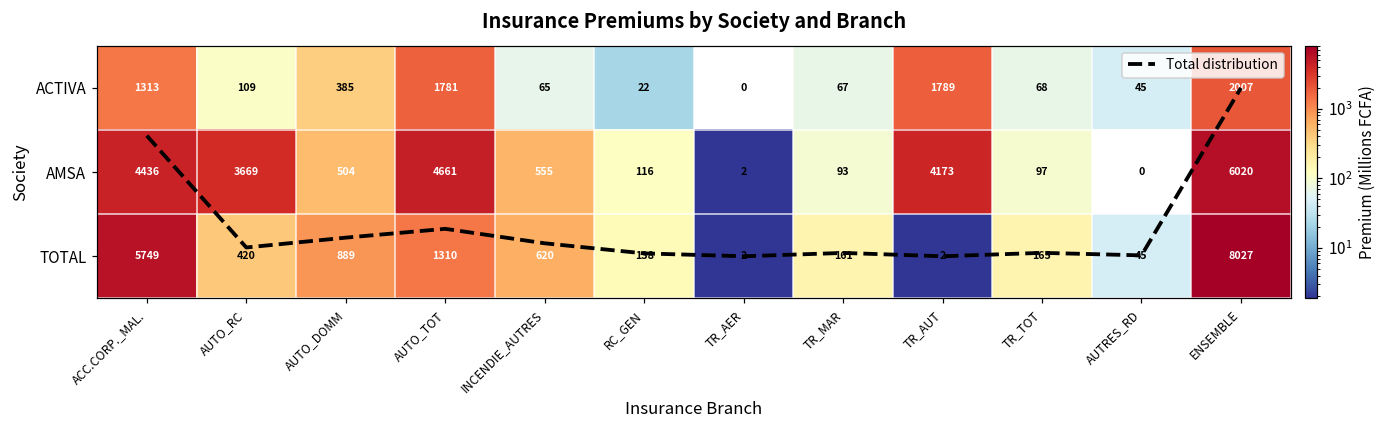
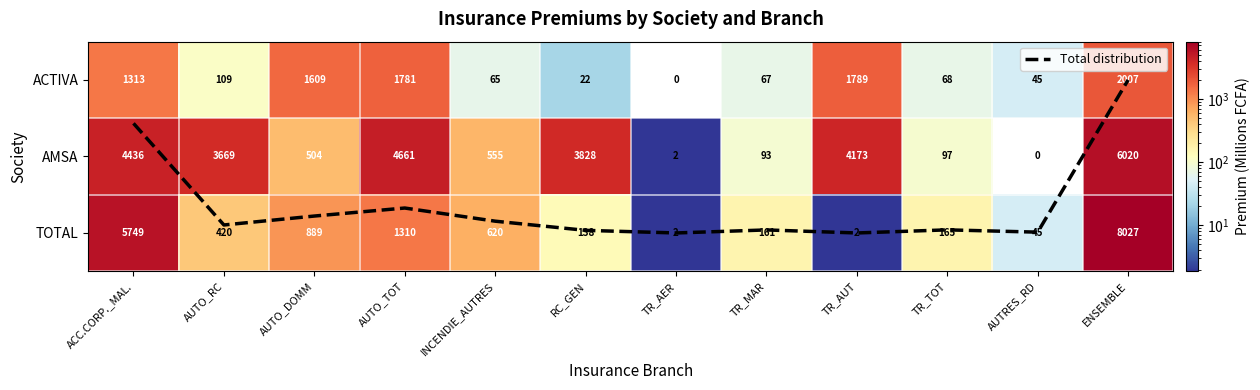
  {
    "ACTIVA": {
      "ACC.CORP._MAL.": 1313,
      "AUTO_RC": 109,
-     "AUTO_DOMM": 385,
+     "AUTO_DOMM": 1609,
      "AUTO_TOT": 1781,
      "INCENDIE_AUTRES": 65,
      "RC_GEN": 22,
      "TR_AER": 0,
      "TR_MAR": 67,
      "TR_AUT": 1789,
      "TR_TOT": 68,
      "AUTRES_RD": 45
    },
    "AMSA": {
      "ACC.CORP._MAL.": 4436,
      "AUTO_RC": 3669,
      "AUTO_DOMM": 504,
      "AUTO_TOT": 4661,
      "INCENDIE_AUTRES": 555,
-     "RC_GEN": 116,
+     "RC_GEN": 3828,
      "TR_AER": 2,
      "TR_MAR": 93,
      "TR_AUT": 4173,
      "TR_TOT": 97,
      "AUTRES_RD": 0,
      "ENSEMBLE": 6020
    },
    "TOTAL": {
      "ACC.CORP._MAL.": 5749,
      "AUTO_RC": 420,
      "AUTO_DOMM": 889,
      "AUTO_TOT": 1310,
      "INCENDIE_AUTRES": 620,
      "ENSEMBLE": 8027
    }
  }
